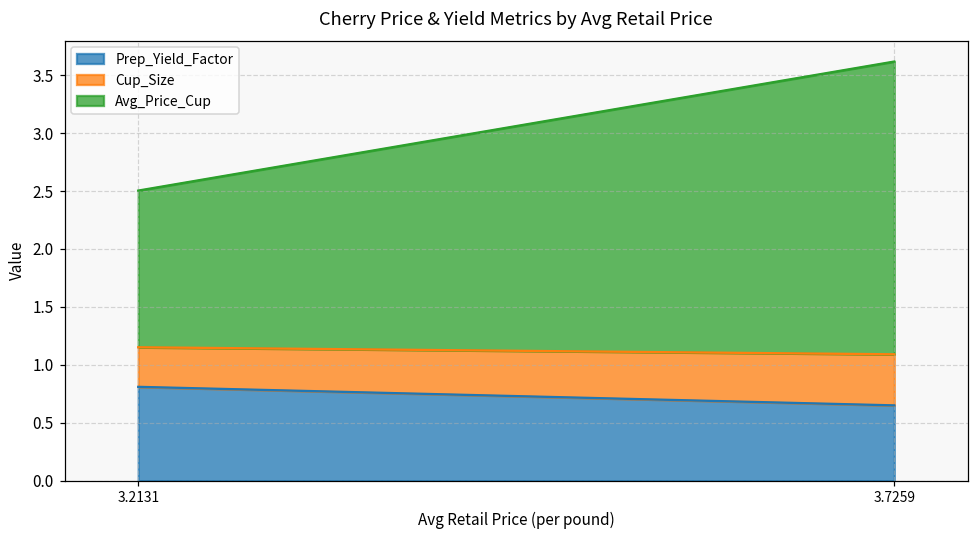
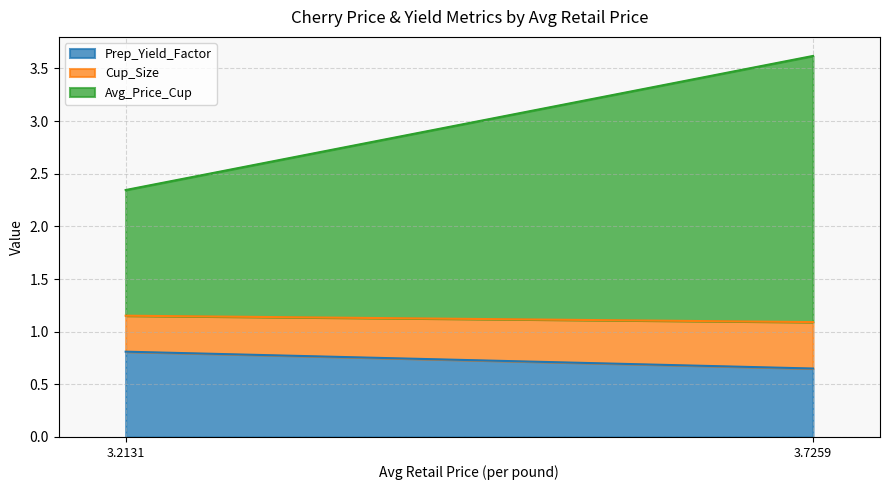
  {
    "Prep_Yield_Factor": {
      "3.2131": 0.81,
      "3.7259": 0.65
    },
    "Cup_Size": {
      "3.2131": 0.34,
      "3.7259": 0.44
    },
    "Avg_Price_Cup": {
-     "3.2131": 1.35,
+     "3.2131": 1.19,
      "3.7259": 2.53
    }
  }
